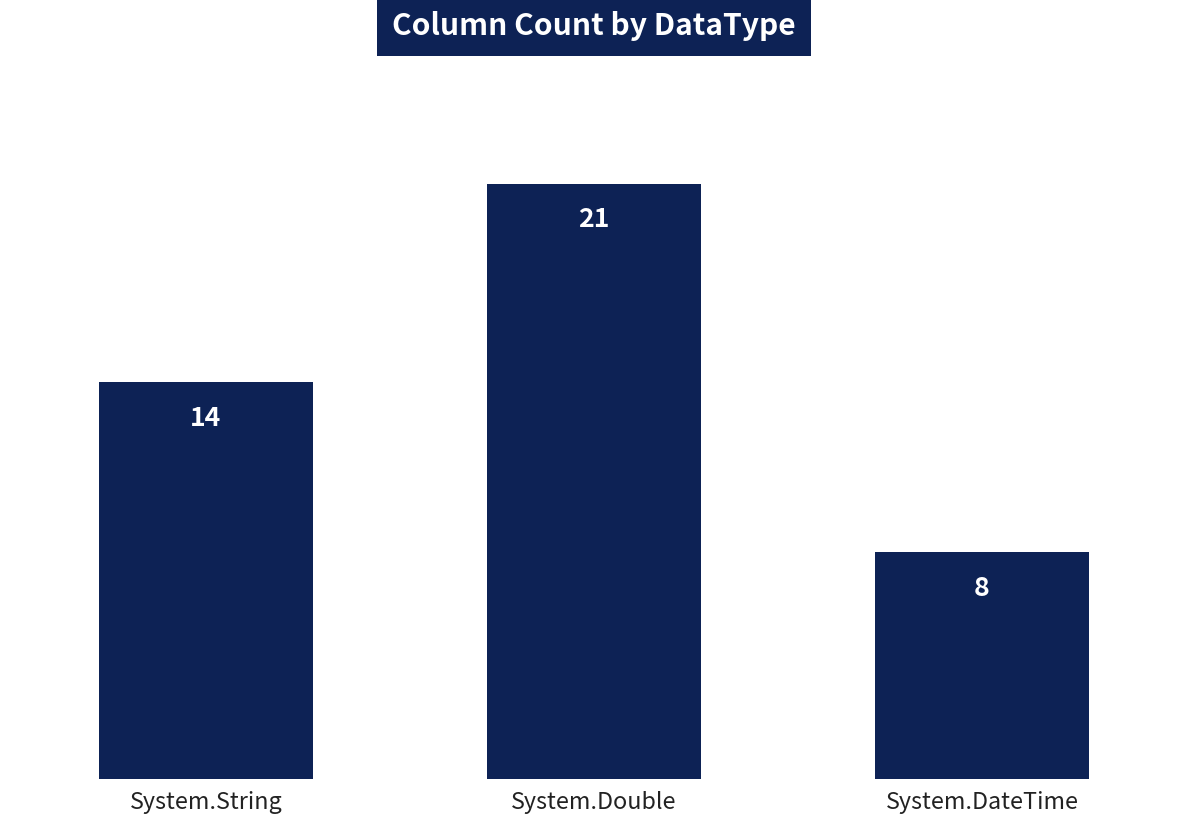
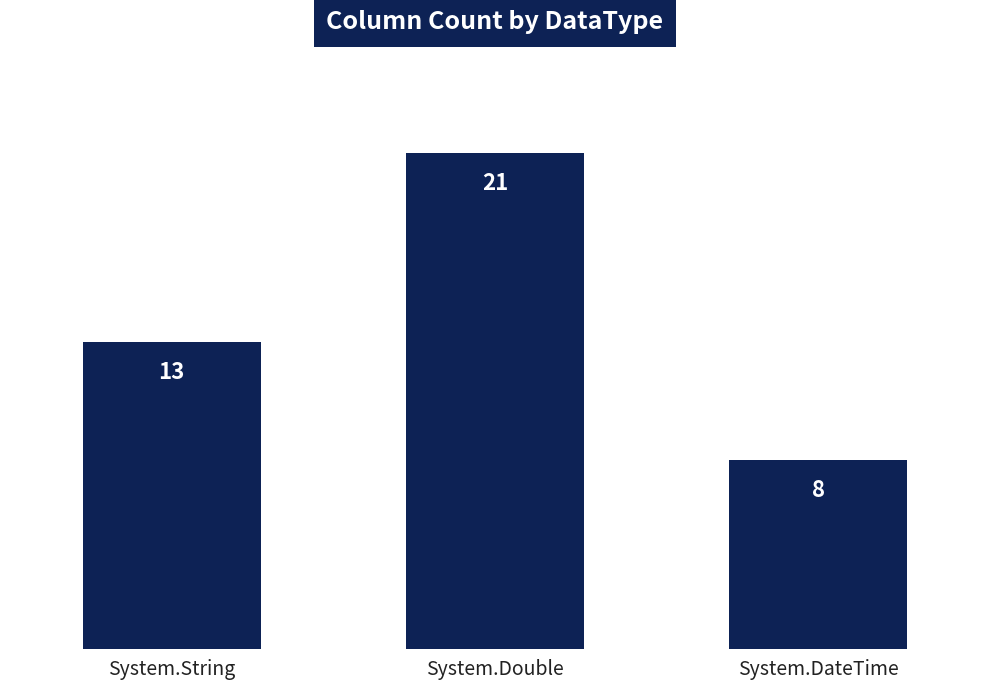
  {
-   "System.String": 14,
+   "System.String": 13,
    "System.Double": 21,
    "System.DateTime": 8
  }
